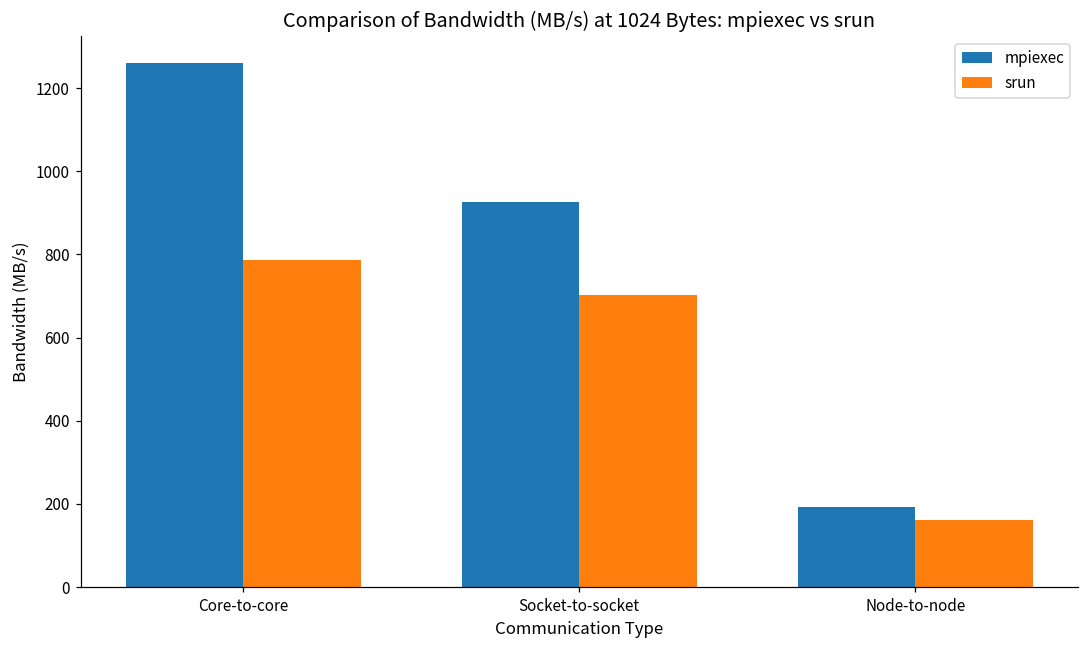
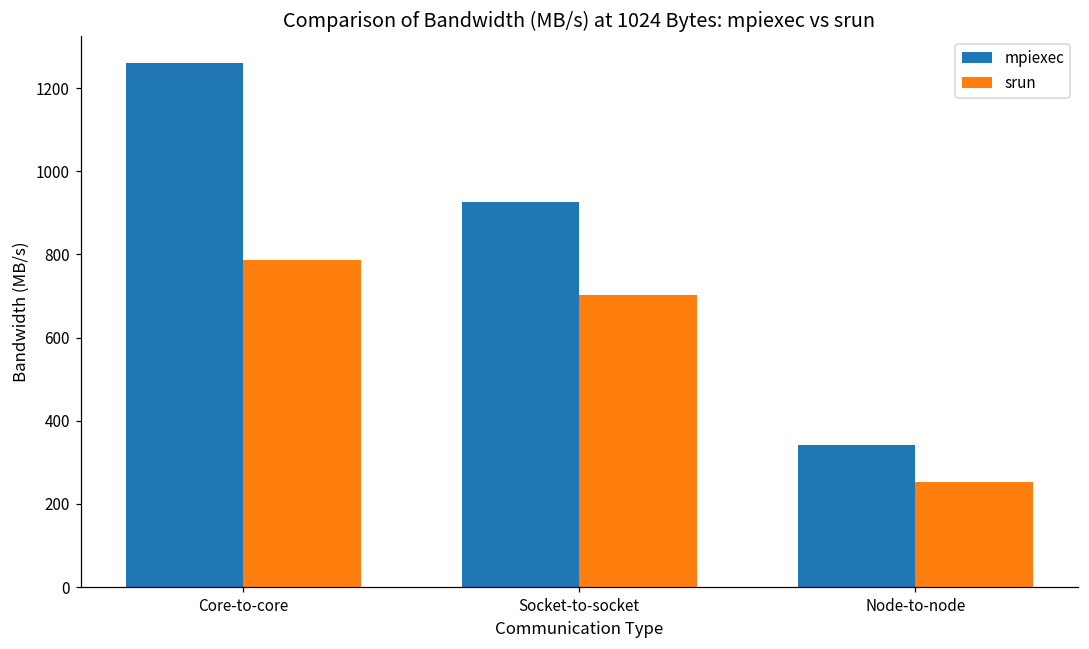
  {
    "mpiexec": {
      "Core-to-core": 1260,
      "Socket-to-socket": 930,
-     "Node-to-node": 190
+     "Node-to-node": 340
    },
    "srun": {
      "Core-to-core": 790,
      "Socket-to-socket": 700,
-     "Node-to-node": 160
+     "Node-to-node": 250
    }
  }
